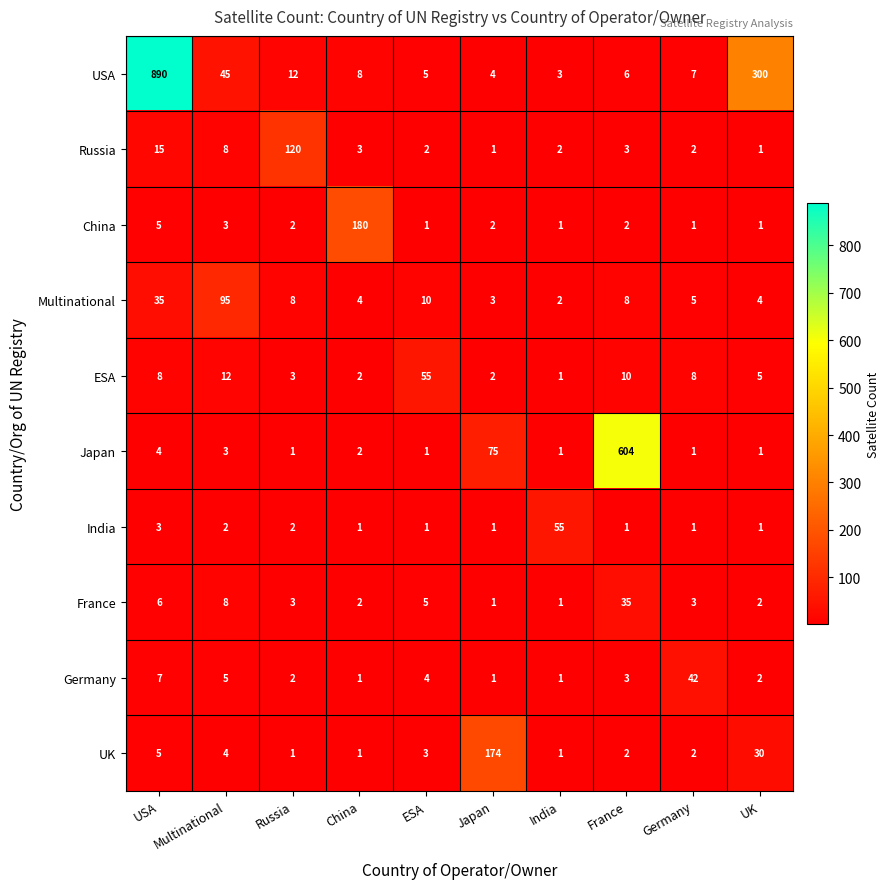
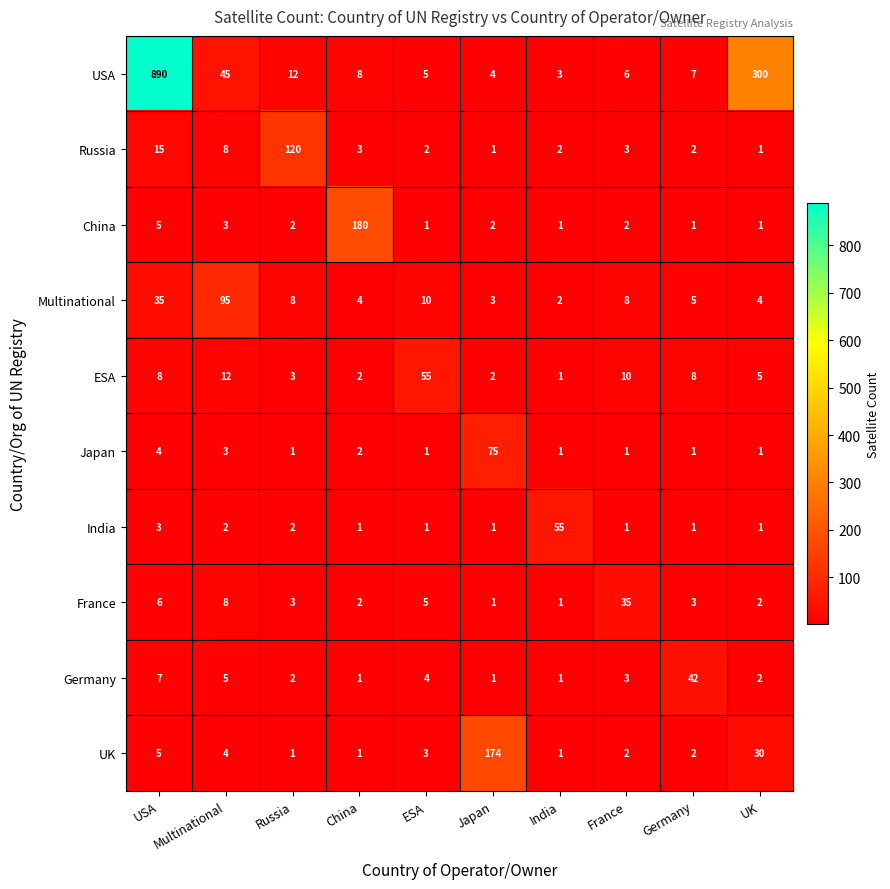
  {
    "USA": {
      "USA": 890,
      "Multinational": 45,
      "Russia": 12,
      "China": 8,
      "ESA": 5,
      "Japan": 4,
      "India": 3,
      "France": 6,
      "Germany": 7,
      "UK": 300
    },
    "Russia": {
      "USA": 15,
      "Multinational": 8,
      "Russia": 120,
      "China": 3,
      "ESA": 2,
      "Japan": 1,
      "India": 2,
      "France": 3,
      "Germany": 2,
      "UK": 1
    },
    "China": {
      "USA": 5,
      "Multinational": 3,
      "Russia": 2,
      "China": 180,
      "ESA": 1,
      "Japan": 2,
      "India": 1,
      "France": 2,
      "Germany": 1,
      "UK": 1
    },
    "Multinational": {
      "USA": 35,
      "Multinational": 95,
      "Russia": 8,
      "China": 4,
      "ESA": 10,
      "Japan": 3,
      "India": 2,
      "France": 8,
      "Germany": 5,
      "UK": 4
    },
    "ESA": {
      "USA": 8,
      "Multinational": 12,
      "Russia": 3,
      "China": 2,
      "ESA": 55,
      "Japan": 2,
      "India": 1,
      "France": 10,
      "Germany": 8,
      "UK": 5
    },
    "Japan": {
      "USA": 4,
      "Multinational": 3,
      "Russia": 1,
      "China": 2,
      "ESA": 1,
      "Japan": 75,
      "India": 1,
-     "France": 604,
+     "France": 1,
      "Germany": 1,
      "UK": 1
    },
    "India": {
      "USA": 3,
      "Multinational": 2,
      "Russia": 2,
      "China": 1,
      "ESA": 1,
      "Japan": 1,
      "India": 55,
      "France": 1,
      "Germany": 1,
      "UK": 1
    },
    "France": {
      "USA": 6,
      "Multinational": 8,
      "Russia": 3,
      "China": 2,
      "ESA": 5,
      "Japan": 1,
      "India": 1,
      "France": 35,
      "Germany": 3,
      "UK": 2
    },
    "Germany": {
      "USA": 7,
      "Multinational": 5,
      "Russia": 2,
      "China": 1,
      "ESA": 4,
      "Japan": 1,
      "India": 1,
      "France": 3,
      "Germany": 42,
      "UK": 2
    },
    "UK": {
      "USA": 5,
      "Multinational": 4,
      "Russia": 1,
      "China": 1,
      "ESA": 3,
      "Japan": 174,
      "India": 1,
      "France": 2,
      "Germany": 2,
      "UK": 30
    }
  }
